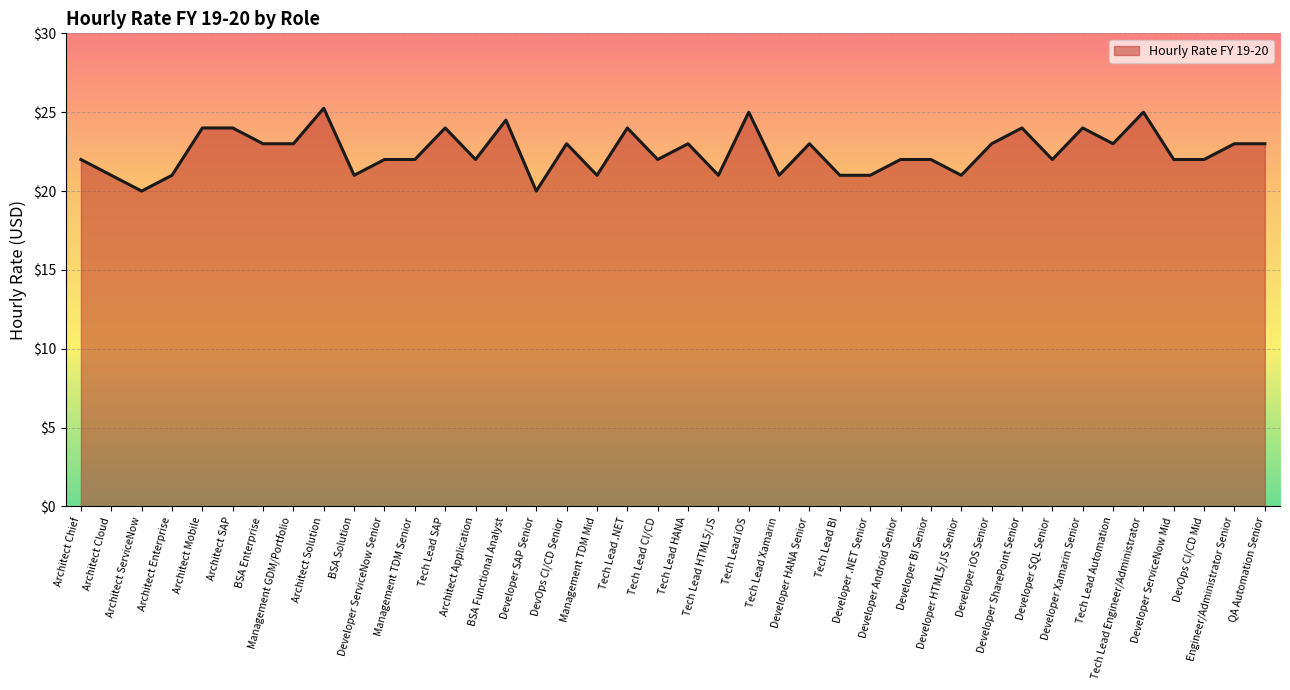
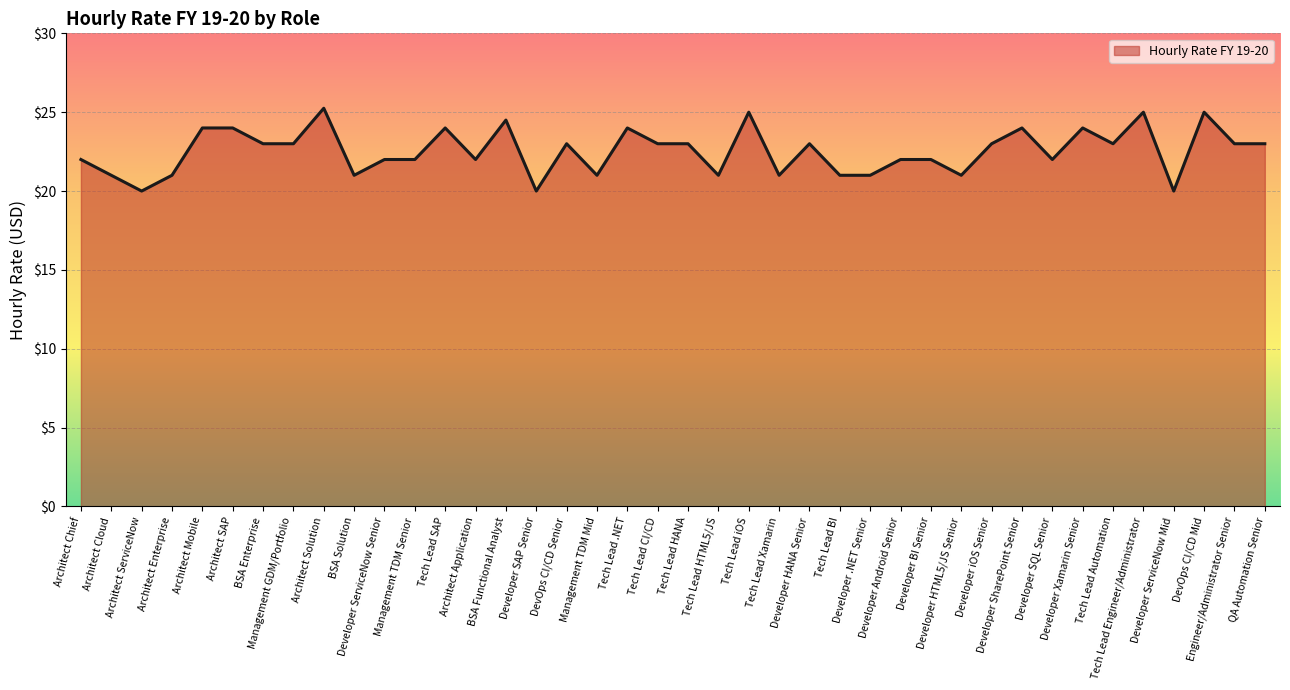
  {
    "Architect Chief": "$22",
    "Architect Cloud": "$21",
    "Architect ServiceNow": "$20",
    "Architect Enterprise": "$21",
    "Architect Mobile": "$24",
    "Architect SAP": "$24",
    "BSA Enterprise": "$23",
    "Management GDM/Portfolio": "$23",
    "Architect Solution": "$25.3",
    "BSA Solution": "$21",
    "Developer ServiceNow Senior": "$22",
    "Management TDM Senior": "$22",
    "Tech Lead SAP": "$24",
    "Architect Application": "$22",
    "BSA Functional Analyst": "$24.5",
    "Developer SAP Senior": "$20",
    "DevOps CI/CD Senior": "$23",
    "Management TDM Mid": "$21",
    "Tech Lead .NET": "$24",
-   "Tech Lead CI/CD": "$22",
+   "Tech Lead CI/CD": "$23",
    "Tech Lead HANA": "$23",
    "Tech Lead HTML5/JS": "$21",
    "Tech Lead iOS": "$25",
    "Tech Lead Xamarin": "$21",
    "Developer HANA Senior": "$23",
    "Tech Lead BI": "$21",
    "Developer .NET Senior": "$21",
    "Developer Android Senior": "$22",
    "Developer BI Senior": "$22",
    "Developer HTML5/JS Senior": "$21",
    "Developer iOS Senior": "$23",
    "Developer SharePoint Senior": "$24",
    "Developer SQL Senior": "$22",
    "Developer Xamarin Senior": "$24",
    "Tech Lead Automation": "$23",
    "Tech Lead Engineer/Administrator": "$25",
-   "Developer ServiceNow Mid": "$22",
-   "DevOps CI/CD Mid": "$22",
+   "Developer ServiceNow Mid": "$20",
+   "DevOps CI/CD Mid": "$25",
    "Engineer/Administrator Senior": "$23",
    "QA Automation Senior": "$23"
  }
